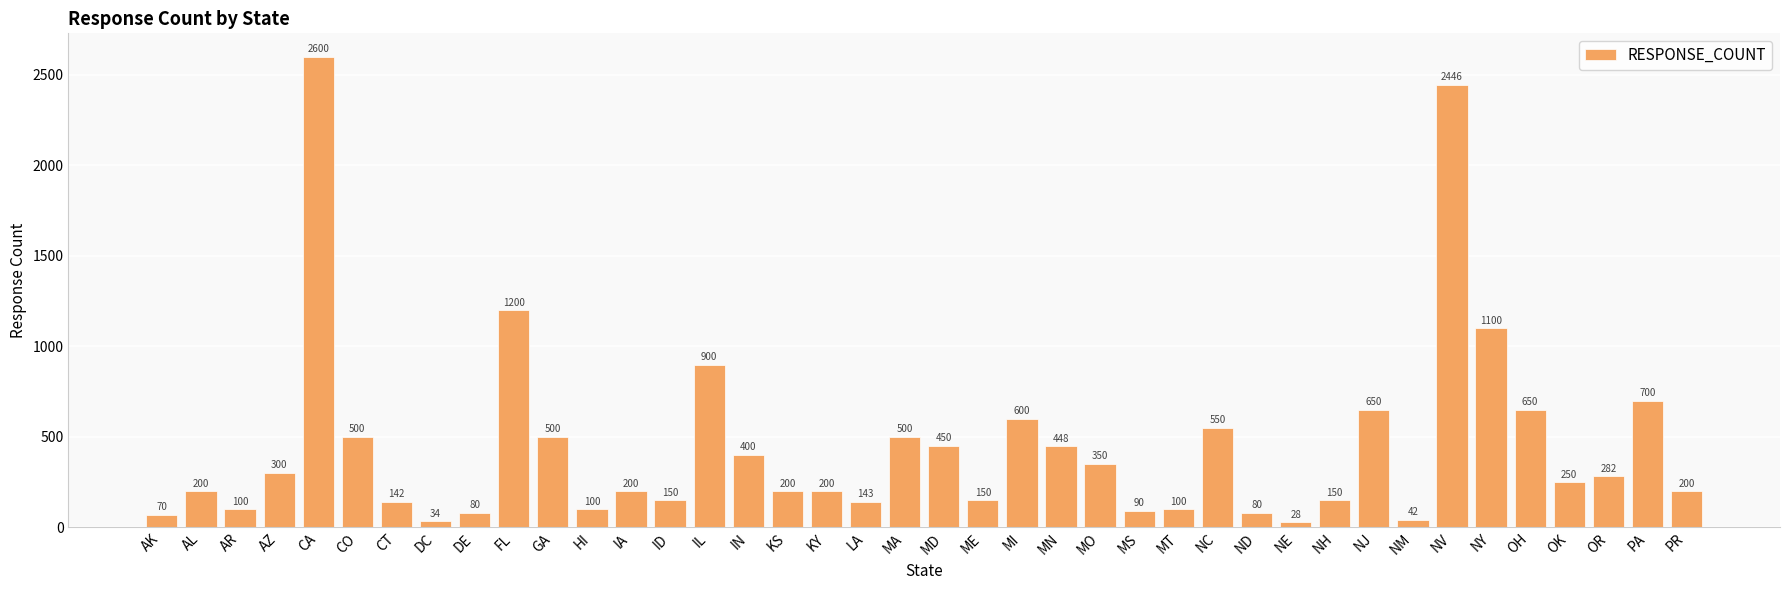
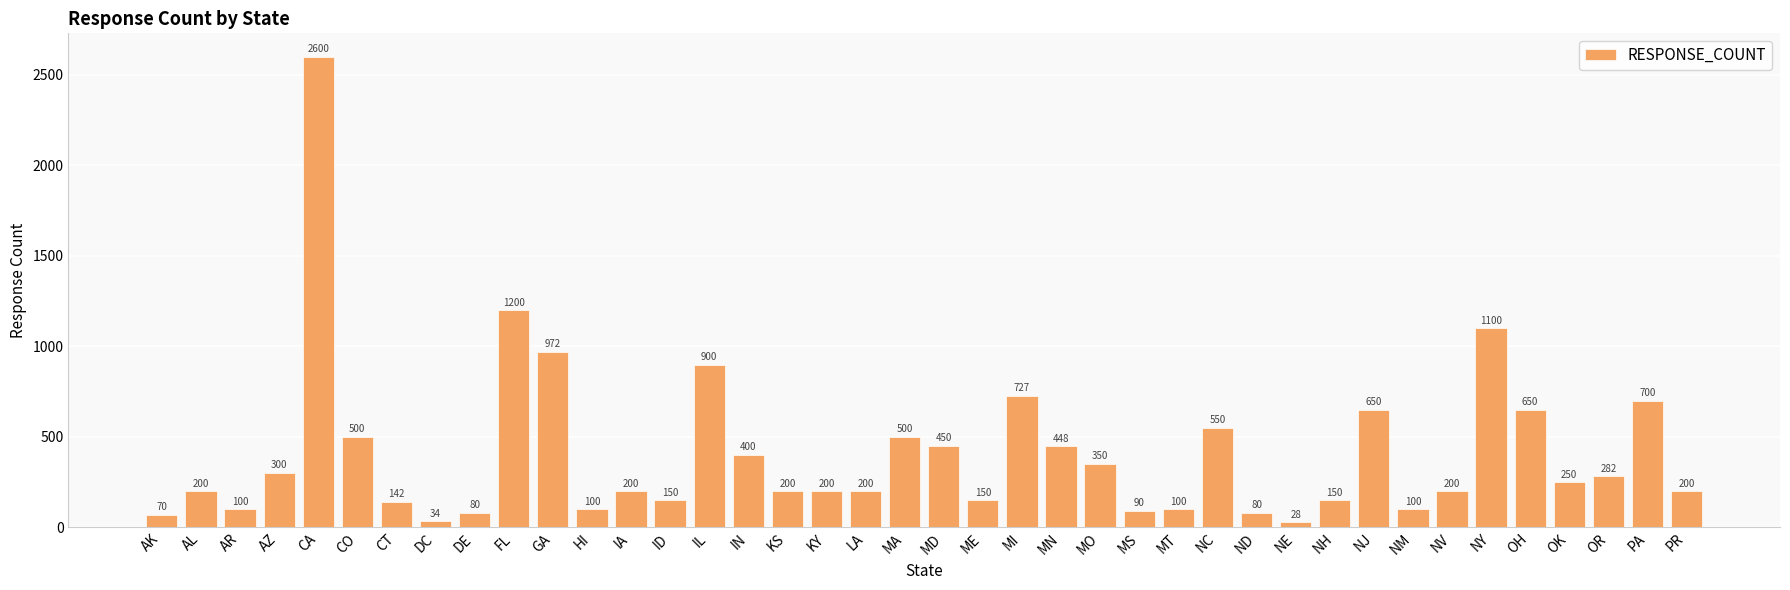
  {
    "AK": 70,
    "AL": 200,
    "AR": 100,
    "AZ": 300,
    "CA": 2600,
    "CO": 500,
    "CT": 142,
    "DC": 34,
    "DE": 80,
    "FL": 1200,
-   "GA": 500,
+   "GA": 972,
    "HI": 100,
    "IA": 200,
    "ID": 150,
    "IL": 900,
    "IN": 400,
    "KS": 200,
    "KY": 200,
-   "LA": 143,
+   "LA": 200,
    "MA": 500,
    "MD": 450,
    "ME": 150,
-   "MI": 600,
+   "MI": 727,
    "MN": 448,
    "MO": 350,
    "MS": 90,
    "MT": 100,
    "NC": 550,
    "ND": 80,
    "NE": 28,
    "NH": 150,
    "NJ": 650,
-   "NM": 42,
-   "NV": 2446,
+   "NM": 100,
+   "NV": 200,
    "NY": 1100,
    "OH": 650,
    "OK": 250,
    "OR": 282,
    "PA": 700,
    "PR": 200
  }
